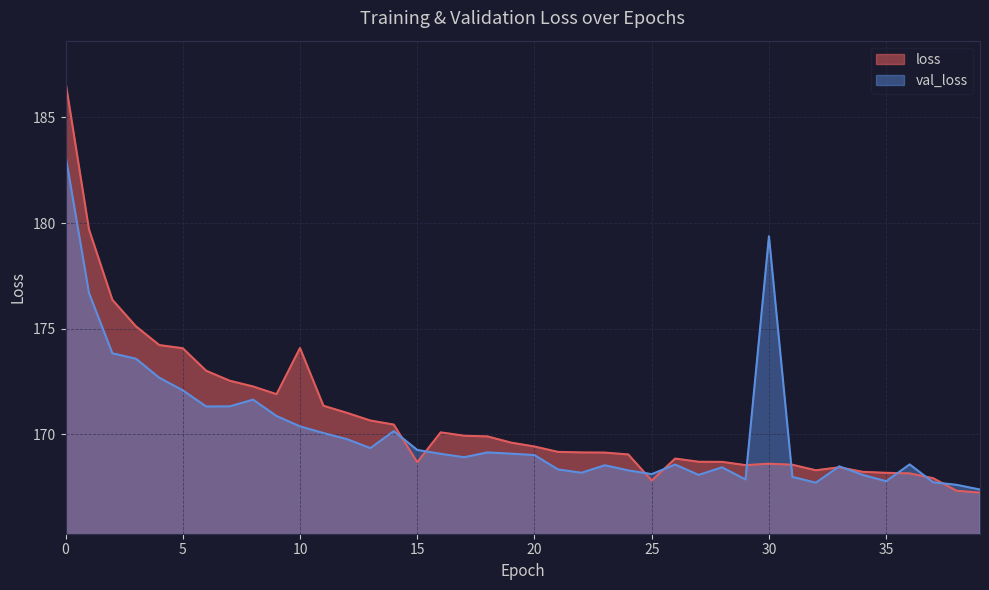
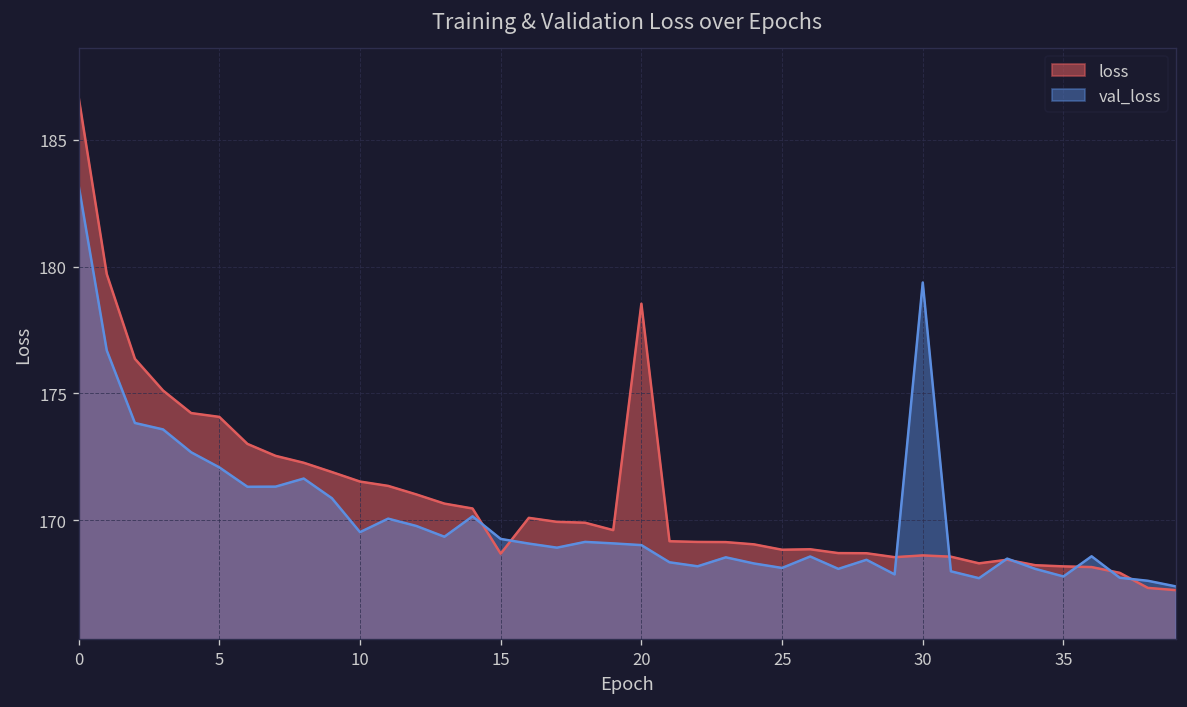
  {
    "loss": {
      "0": 186.7,
      "5": 174.1,
-     "10": 174.1,
+     "10": 171.5,
      "15": 168.7,
-     "20": 169.4,
-     "25": 167.8,
+     "20": 178.5,
+     "25": 168.8,
      "30": 168.6,
      "35": 168.2
    },
    "val_loss": {
      "0": 183.2,
      "5": 172.1,
-     "10": 170.4,
+     "10": 169.5,
      "15": 169.3,
      "20": 169.0,
      "25": 168.1,
      "30": 179.4,
      "35": 167.8
    }
  }
